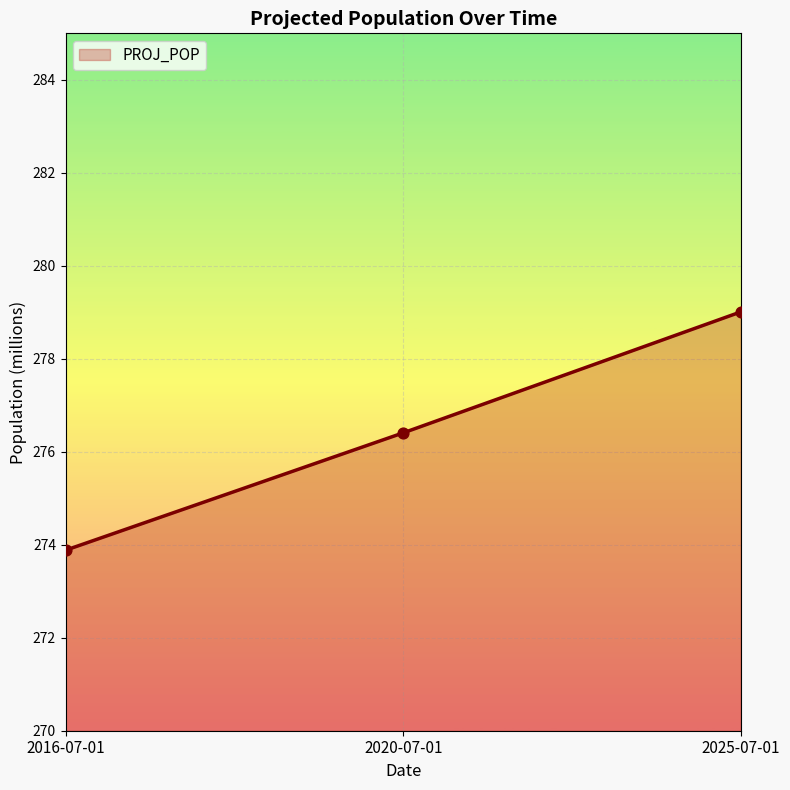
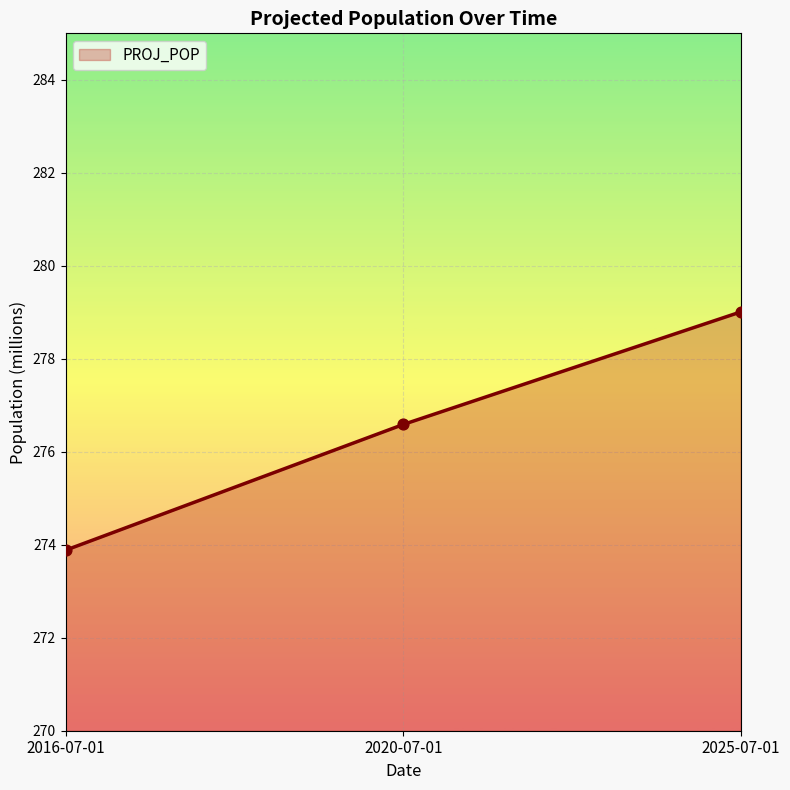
  {
    "2016-07-01": 273.9,
-   "2020-07-01": 276.4,
+   "2020-07-01": 276.6,
    "2025-07-01": 279.0
  }
